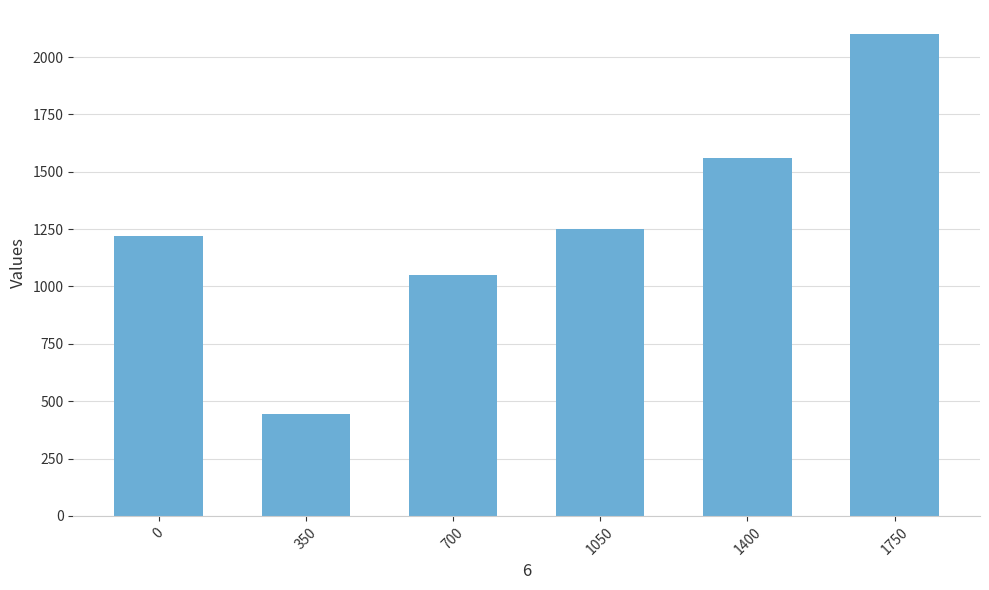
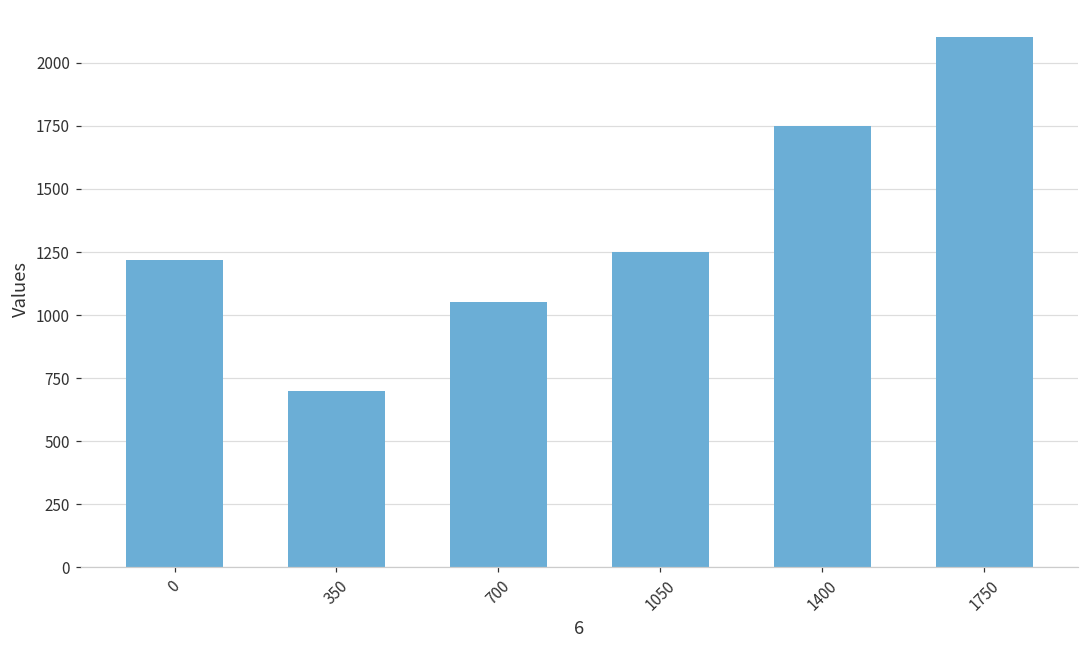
  {
    "0": 1220,
-   "350": 450,
+   "350": 700,
    "700": 1050,
    "1050": 1250,
-   "1400": 1560,
+   "1400": 1750,
    "1750": 2100
  }
